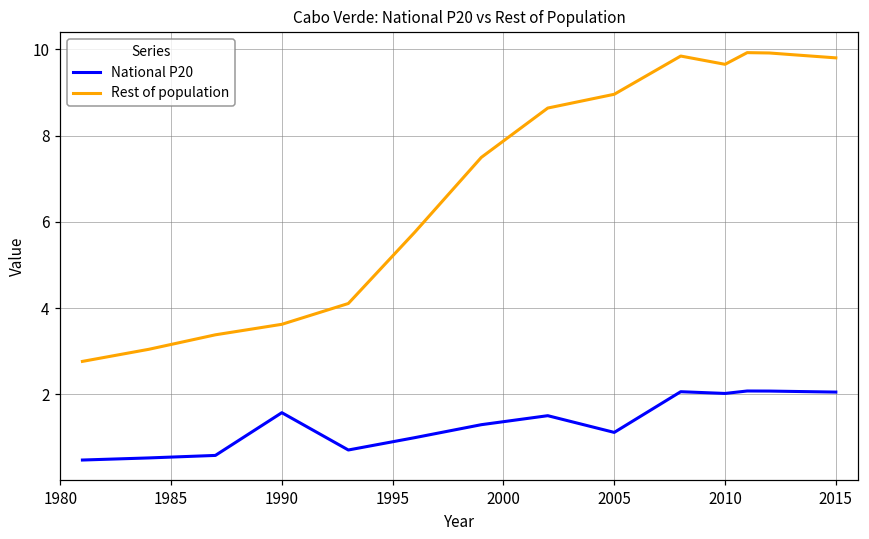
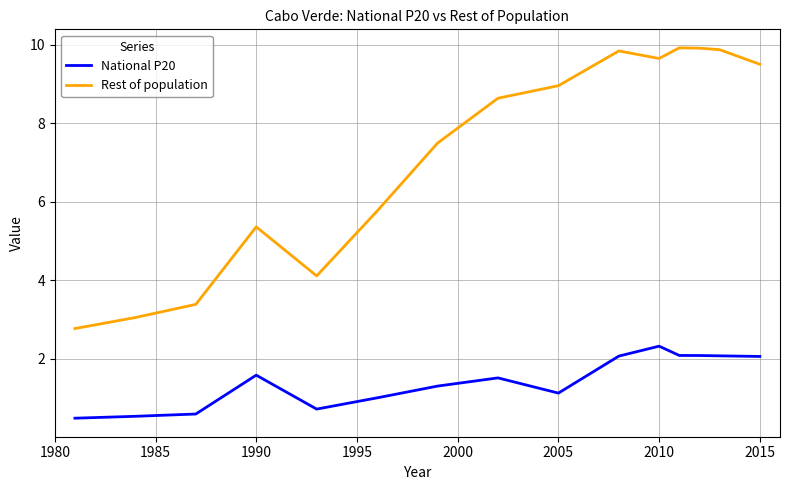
  {
    "National P20": {
      "1990": 1.6,
      "2005": 1.1,
-     "2010": 2.0,
+     "2010": 2.3,
      "2015": 2.1
    },
    "Rest of population": {
-     "1990": 3.6,
+     "1990": 5.4,
      "2005": 9.0,
      "2010": 9.7,
-     "2015": 9.8
+     "2015": 9.5
    }
  }
